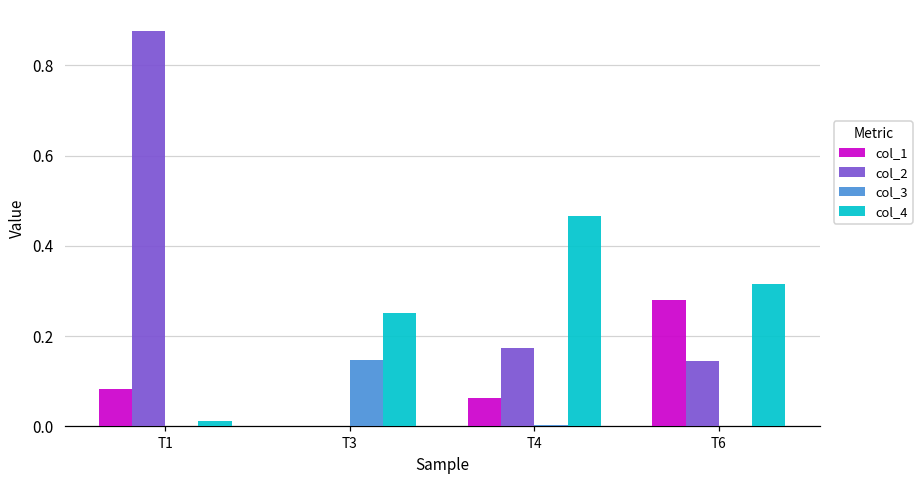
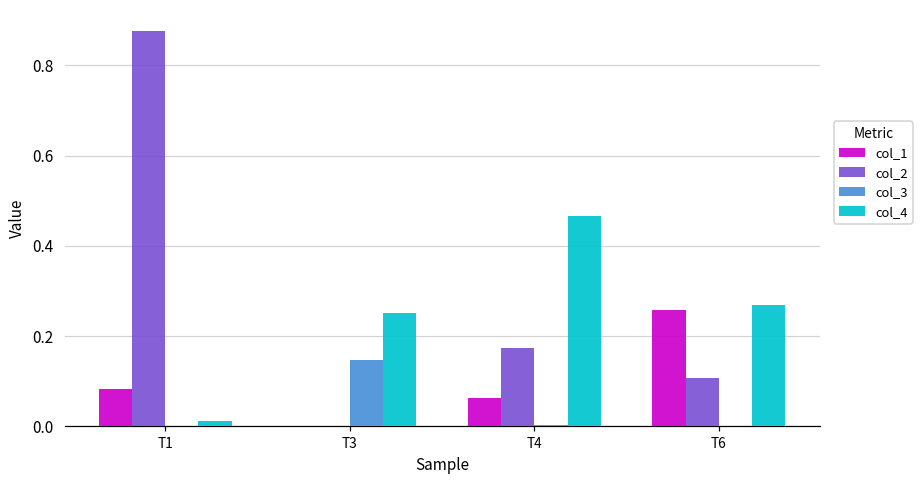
  {
    "col_1": {
      "T1": 0.08,
      "T4": 0.06,
-     "T6": 0.28
+     "T6": 0.26
    },
    "col_2": {
      "T1": 0.88,
      "T4": 0.17,
-     "T6": 0.15
+     "T6": 0.11
    },
    "col_3": {
      "T3": 0.15
    },
    "col_4": {
      "T1": 0.01,
      "T3": 0.25,
      "T4": 0.47,
-     "T6": 0.32
+     "T6": 0.27
    }
  }
